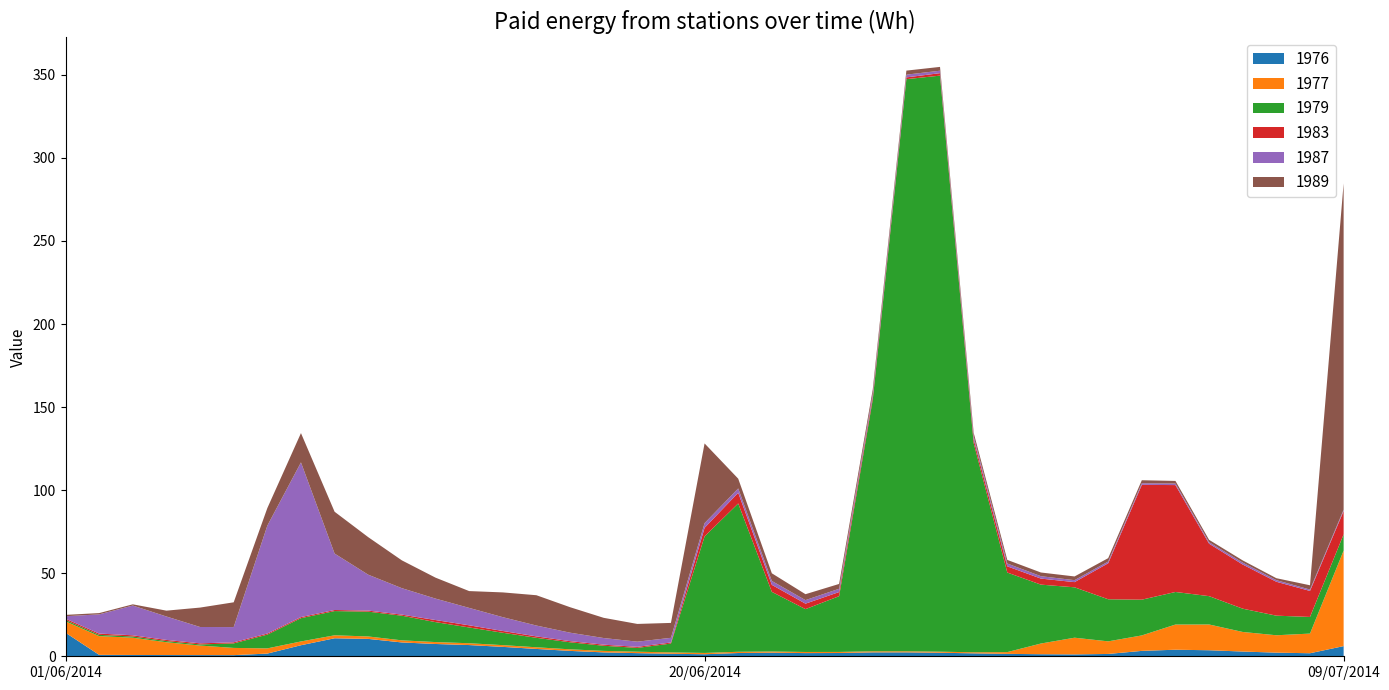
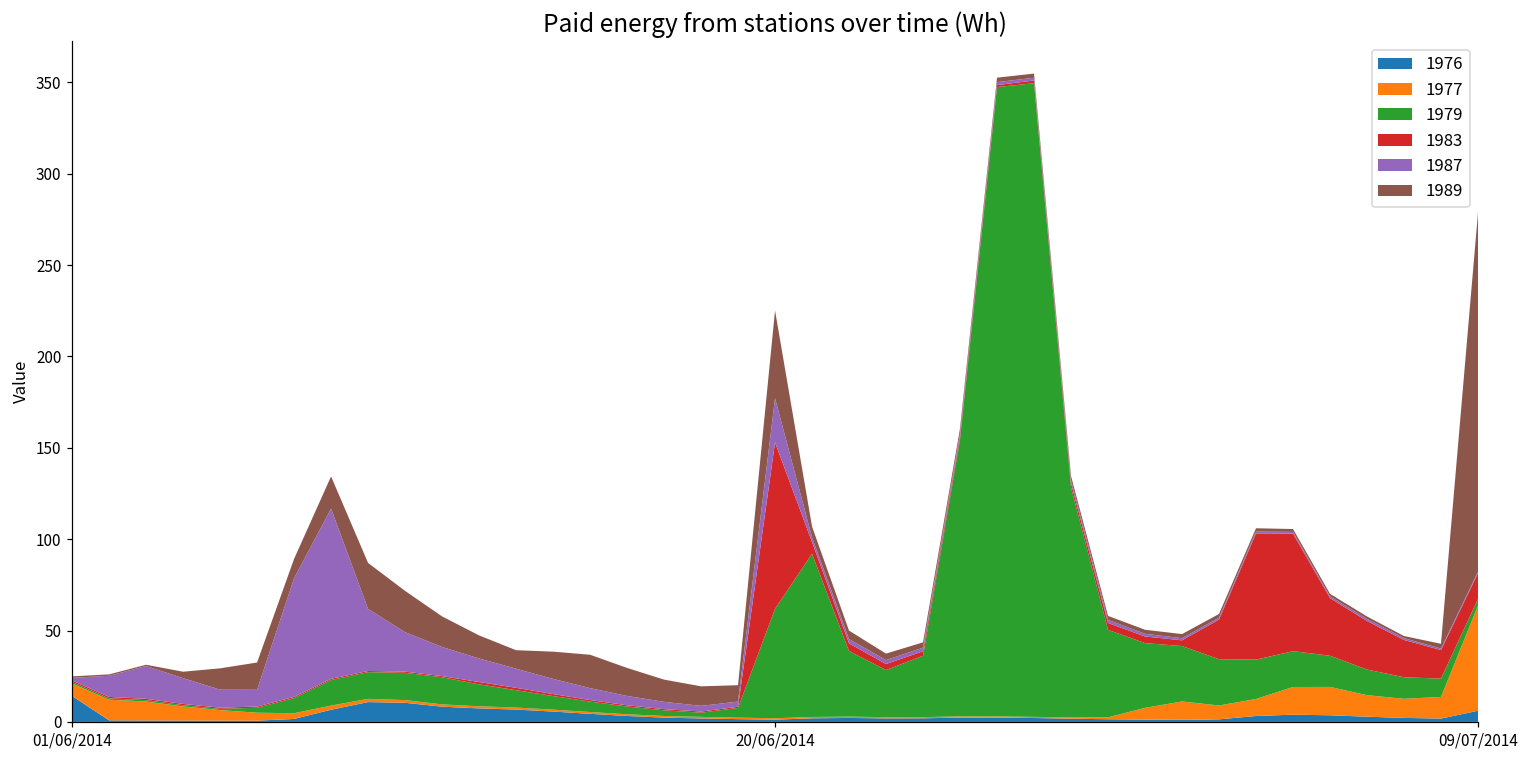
  {
    "1979": {
-     "20/06/2014": 70,
-     "09/07/2014": 10
+     "20/06/2014": 60,
+     "09/07/2014": 4
    },
    "1983": {
-     "20/06/2014": 5
+     "20/06/2014": 91
    },
    "1987": {
-     "20/06/2014": 3
+     "20/06/2014": 24
    },
    "1989": {
      "20/06/2014": 48,
      "09/07/2014": 196
    }
  }
